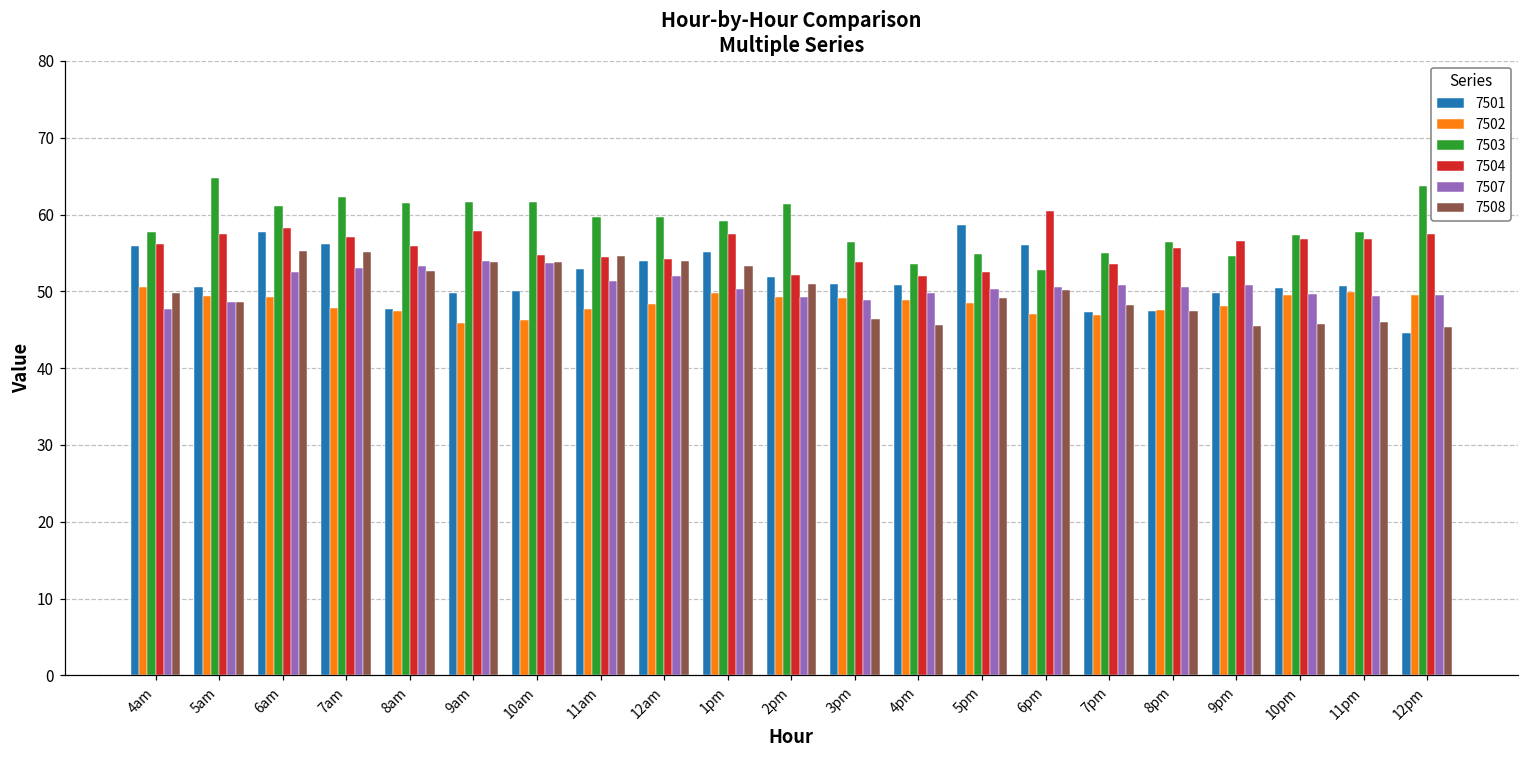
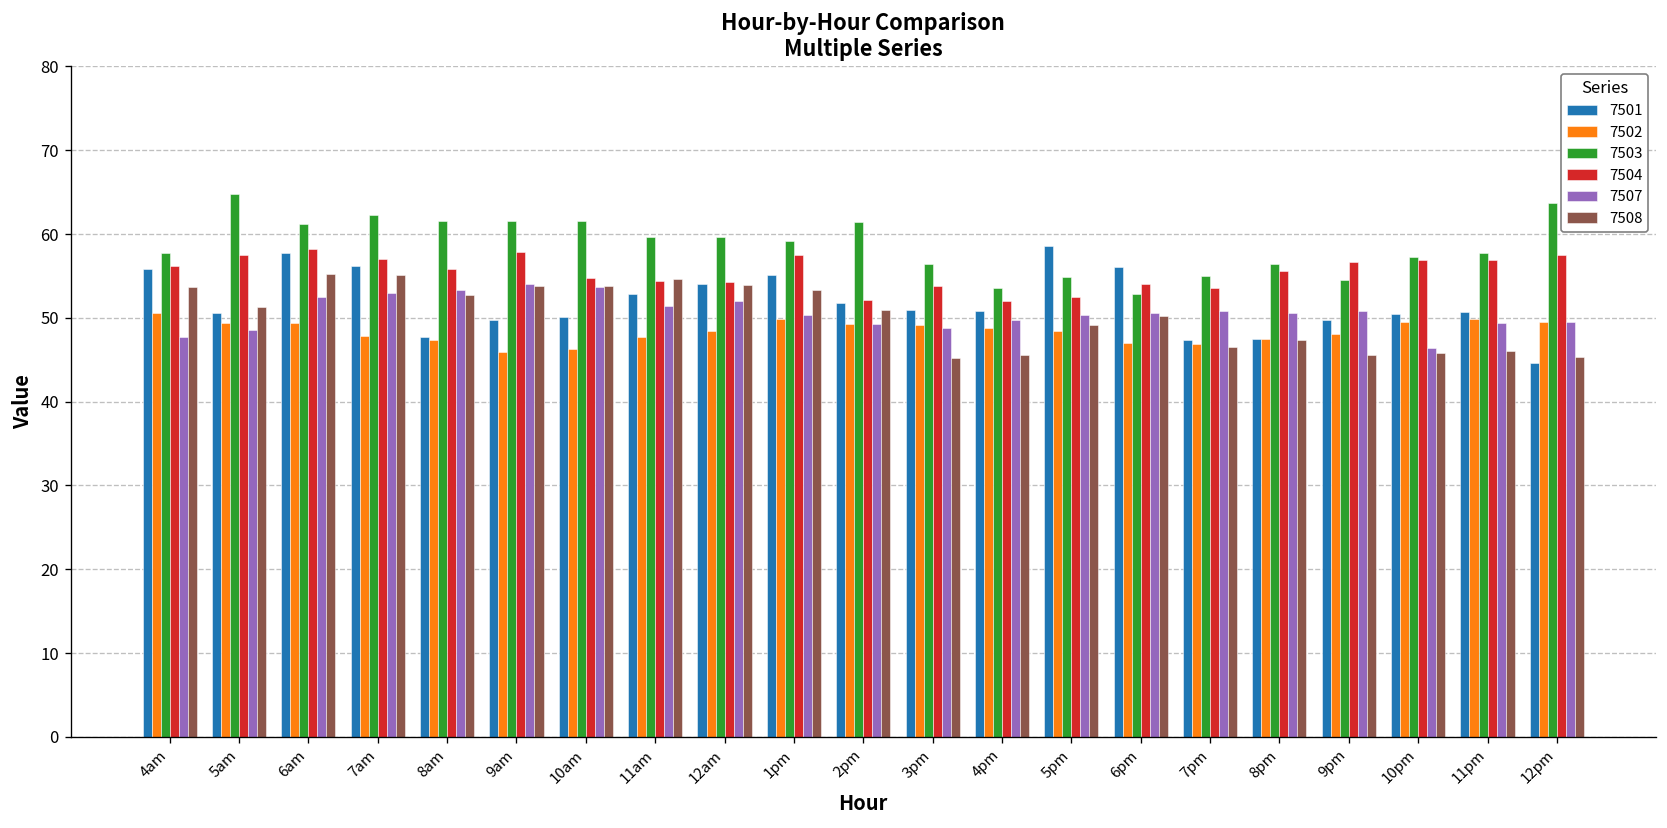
  {
    "7501": {
      "4am": 56,
      "5am": 51,
      "6am": 58,
      "7am": 56,
      "8am": 48,
      "9am": 50,
      "10am": 50,
      "11am": 53,
      "12am": 54,
      "1pm": 55,
      "2pm": 52,
      "3pm": 51,
      "4pm": 51,
      "5pm": 59,
      "6pm": 56,
      "7pm": 47,
      "8pm": 47,
      "9pm": 50,
      "10pm": 50,
      "11pm": 51,
      "12pm": 45
    },
    "7502": {
      "4am": 51,
      "5am": 49,
      "6am": 49,
      "7am": 48,
      "8am": 47,
      "9am": 46,
      "10am": 46,
      "11am": 48,
      "12am": 48,
      "1pm": 50,
      "2pm": 49,
      "3pm": 49,
      "4pm": 49,
      "5pm": 48,
      "6pm": 47,
      "7pm": 47,
      "8pm": 48,
      "9pm": 48,
      "10pm": 50,
      "11pm": 50,
      "12pm": 50
    },
    "7503": {
      "4am": 58,
      "5am": 65,
      "6am": 61,
      "7am": 62,
      "8am": 62,
      "9am": 62,
      "10am": 62,
      "11am": 60,
      "12am": 60,
      "1pm": 59,
      "2pm": 61,
      "3pm": 56,
      "4pm": 54,
      "5pm": 55,
      "6pm": 53,
      "7pm": 55,
      "8pm": 56,
      "9pm": 55,
      "10pm": 57,
      "11pm": 58,
      "12pm": 64
    },
    "7504": {
      "4am": 56,
      "5am": 58,
      "6am": 58,
      "7am": 57,
      "8am": 56,
      "9am": 58,
      "10am": 55,
      "11am": 54,
      "12am": 54,
      "1pm": 57,
      "2pm": 52,
      "3pm": 54,
      "4pm": 52,
      "5pm": 53,
-     "6pm": 60,
+     "6pm": 54,
      "7pm": 54,
      "8pm": 56,
      "9pm": 57,
      "10pm": 57,
      "11pm": 57,
      "12pm": 58
    },
    "7507": {
      "4am": 48,
      "5am": 49,
      "6am": 53,
      "7am": 53,
      "8am": 53,
      "9am": 54,
      "10am": 54,
      "11am": 51,
      "12am": 52,
      "1pm": 50,
      "2pm": 49,
      "3pm": 49,
      "4pm": 50,
      "5pm": 50,
      "6pm": 51,
      "7pm": 51,
      "8pm": 51,
      "9pm": 51,
-     "10pm": 50,
+     "10pm": 46,
      "11pm": 49,
      "12pm": 49
    },
    "7508": {
-     "4am": 50,
-     "5am": 49,
+     "4am": 54,
+     "5am": 51,
      "6am": 55,
      "7am": 55,
      "8am": 53,
      "9am": 54,
      "10am": 54,
      "11am": 55,
      "12am": 54,
      "1pm": 53,
      "2pm": 51,
-     "3pm": 46,
+     "3pm": 45,
      "4pm": 46,
      "5pm": 49,
      "6pm": 50,
-     "7pm": 48,
+     "7pm": 47,
      "8pm": 47,
      "9pm": 46,
      "10pm": 46,
      "11pm": 46,
      "12pm": 45
    }
  }
